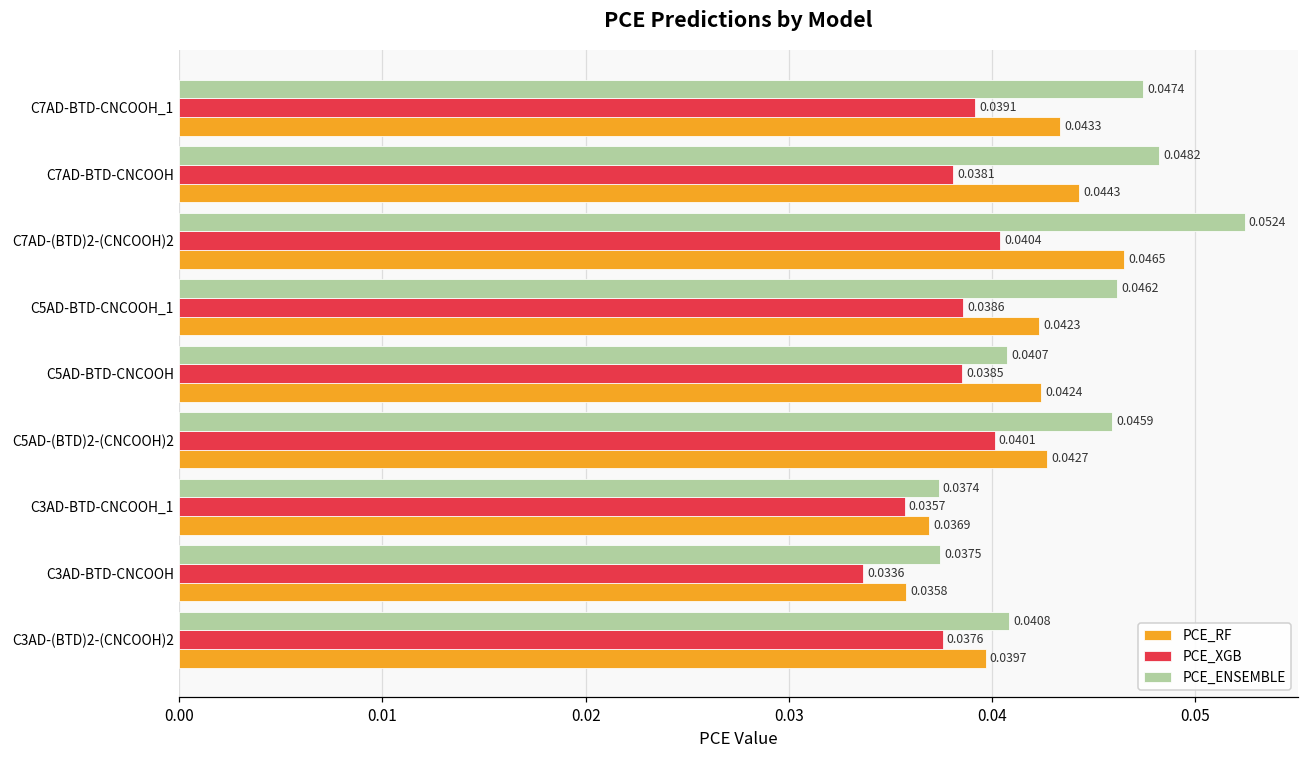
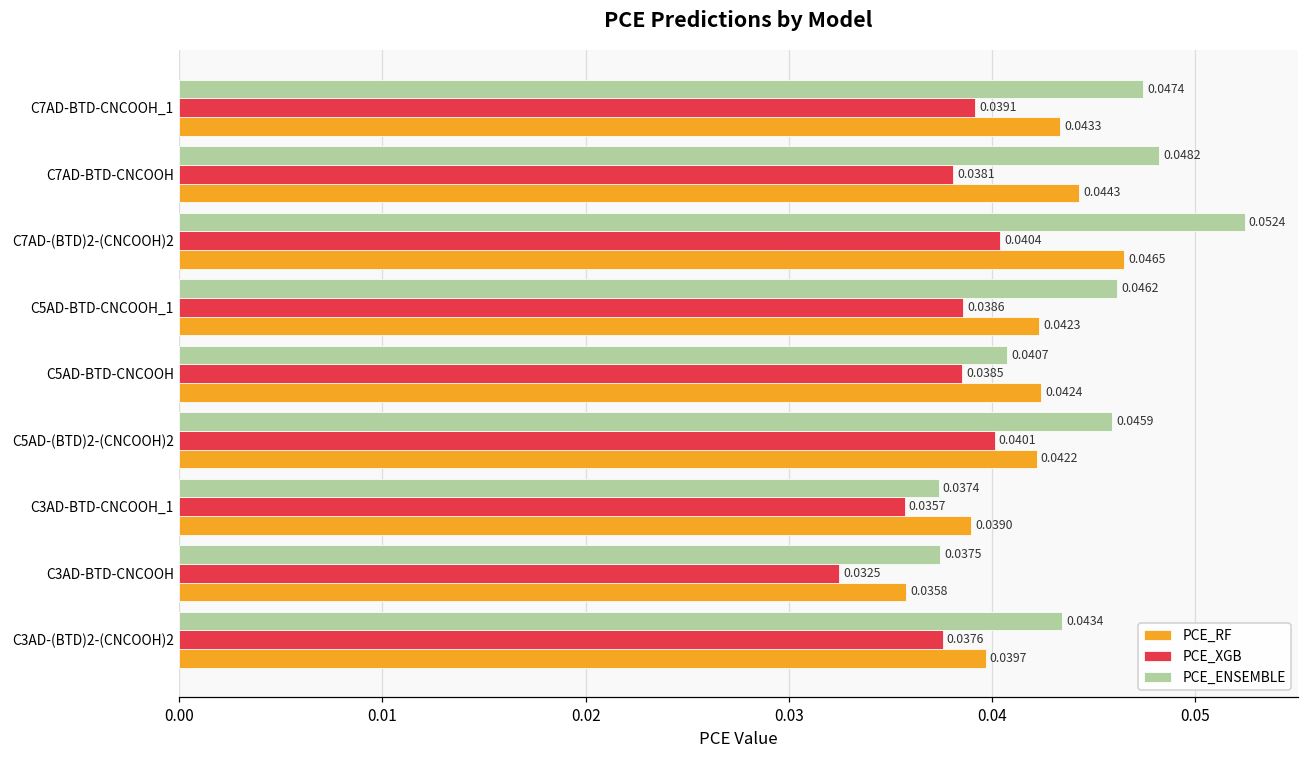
  {
    "PCE_RF": {
      "C7AD-BTD-CNCOOH_1": 0.0433,
      "C7AD-BTD-CNCOOH": 0.0443,
      "C7AD-(BTD)2-(CNCOOH)2": 0.0465,
      "C5AD-BTD-CNCOOH_1": 0.0423,
      "C5AD-BTD-CNCOOH": 0.0424,
-     "C5AD-(BTD)2-(CNCOOH)2": 0.0427,
-     "C3AD-BTD-CNCOOH_1": 0.0369,
+     "C5AD-(BTD)2-(CNCOOH)2": 0.0422,
+     "C3AD-BTD-CNCOOH_1": 0.0390,
      "C3AD-BTD-CNCOOH": 0.0358,
      "C3AD-(BTD)2-(CNCOOH)2": 0.0397
    },
    "PCE_XGB": {
      "C7AD-BTD-CNCOOH_1": 0.0391,
      "C7AD-BTD-CNCOOH": 0.0381,
      "C7AD-(BTD)2-(CNCOOH)2": 0.0404,
      "C5AD-BTD-CNCOOH_1": 0.0386,
      "C5AD-BTD-CNCOOH": 0.0385,
      "C5AD-(BTD)2-(CNCOOH)2": 0.0401,
      "C3AD-BTD-CNCOOH_1": 0.0357,
-     "C3AD-BTD-CNCOOH": 0.0336,
+     "C3AD-BTD-CNCOOH": 0.0325,
      "C3AD-(BTD)2-(CNCOOH)2": 0.0376
    },
    "PCE_ENSEMBLE": {
      "C7AD-BTD-CNCOOH_1": 0.0474,
      "C7AD-BTD-CNCOOH": 0.0482,
      "C7AD-(BTD)2-(CNCOOH)2": 0.0524,
      "C5AD-BTD-CNCOOH_1": 0.0462,
      "C5AD-BTD-CNCOOH": 0.0407,
      "C5AD-(BTD)2-(CNCOOH)2": 0.0459,
      "C3AD-BTD-CNCOOH_1": 0.0374,
      "C3AD-BTD-CNCOOH": 0.0375,
-     "C3AD-(BTD)2-(CNCOOH)2": 0.0408
+     "C3AD-(BTD)2-(CNCOOH)2": 0.0434
    }
  }
